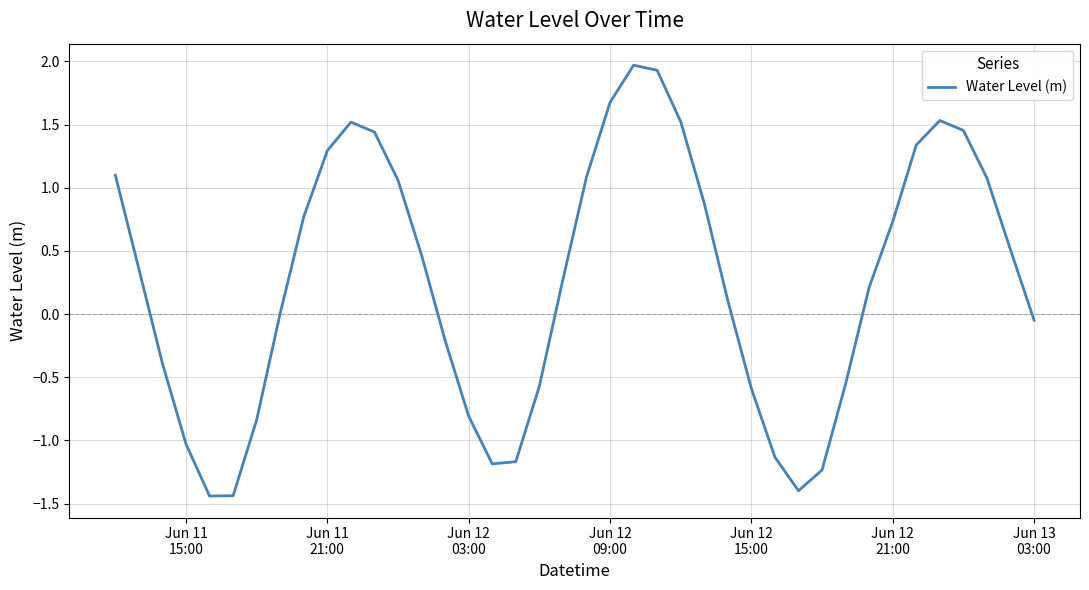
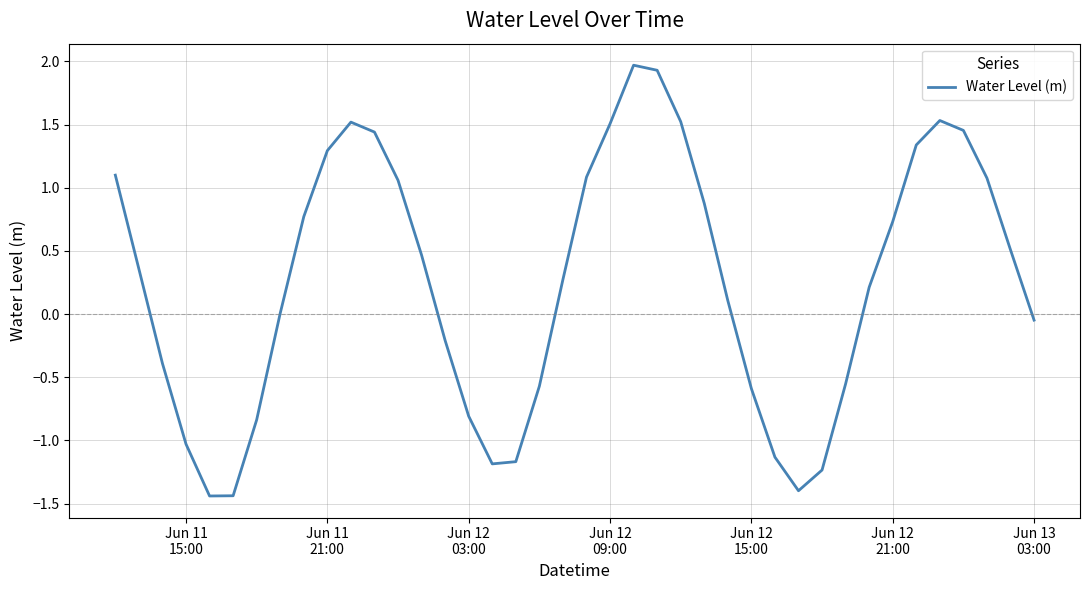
  {
    "Jun 11 15:00": -1.03,
    "Jun 11 21:00": 1.29,
    "Jun 12 03:00": -0.81,
-   "Jun 12 09:00": 1.67,
+   "Jun 12 09:00": 1.51,
    "Jun 12 15:00": -0.59,
    "Jun 12 21:00": 0.73,
    "Jun 13 03:00": -0.05
  }
